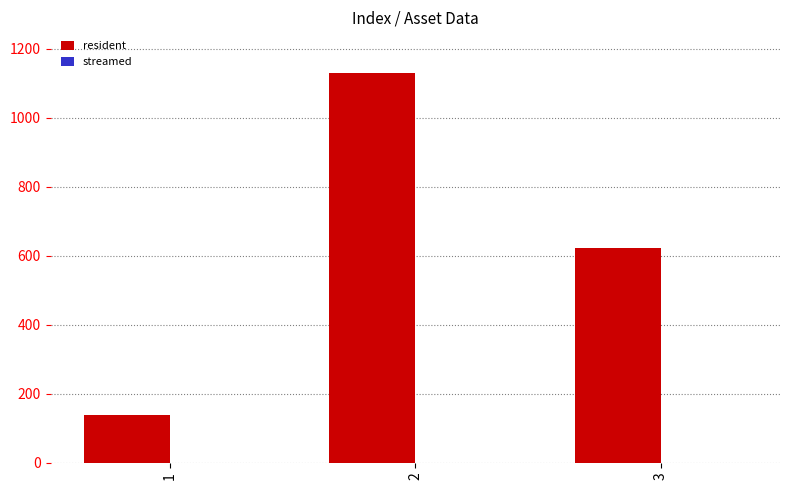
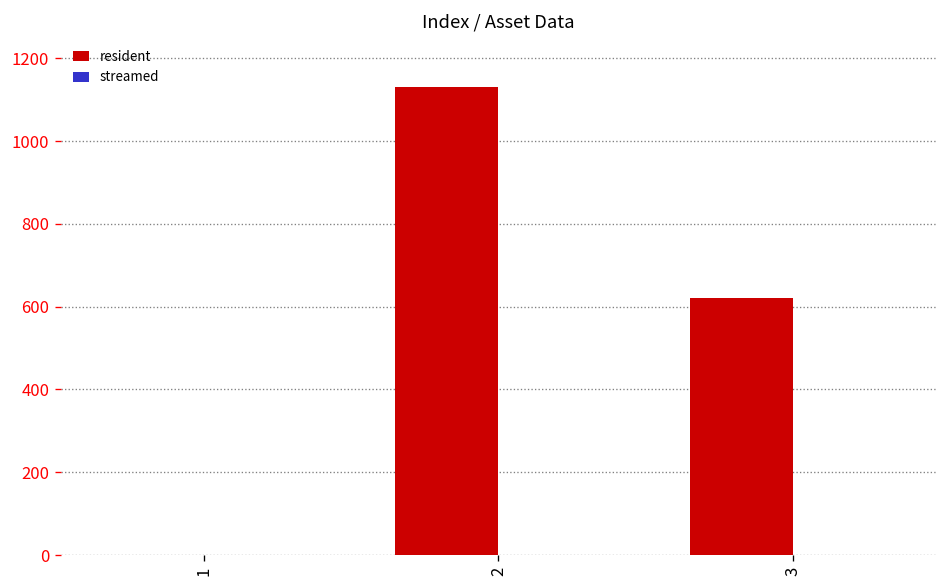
  {
    "resident": {
-     "1": 140,
+     "1": 0,
      "2": 1130,
      "3": 620
    },
    "streamed": {
      "1": 0,
      "2": 0,
      "3": 0
    }
  }
